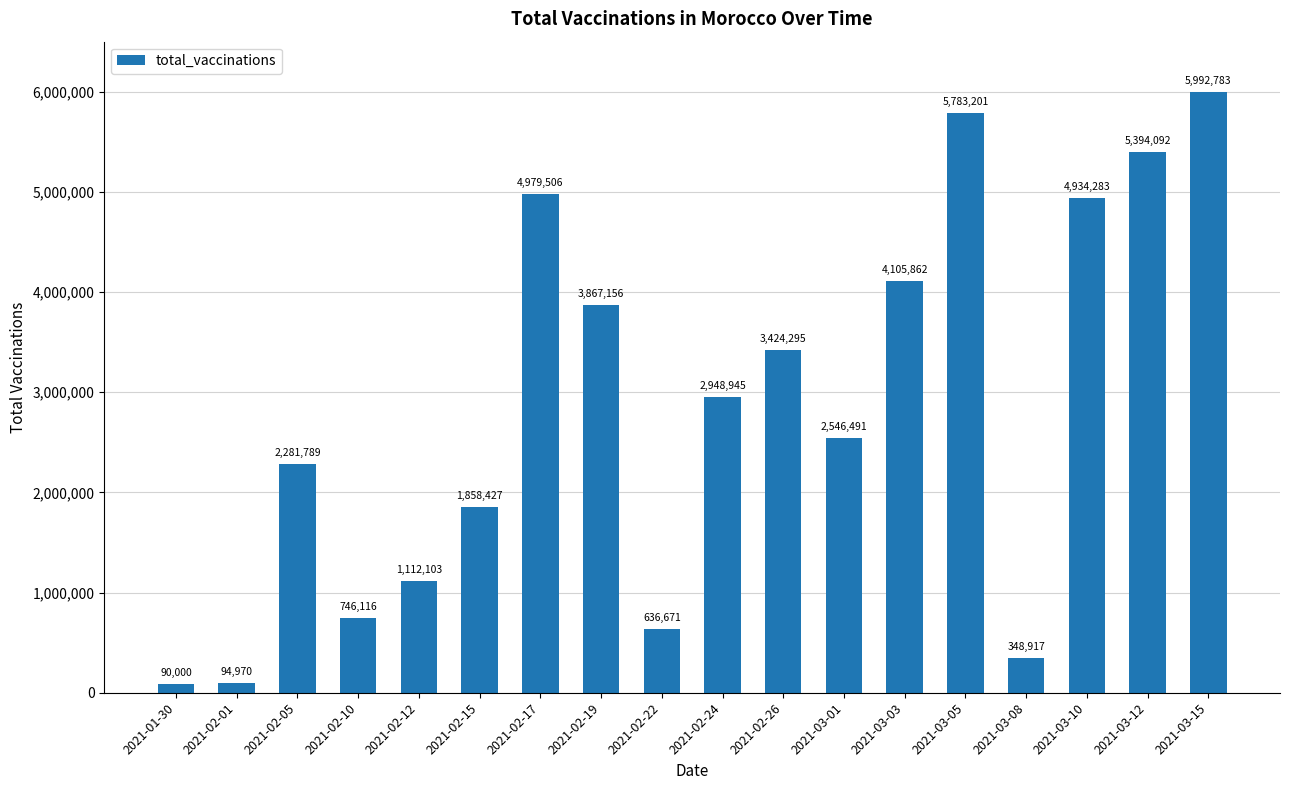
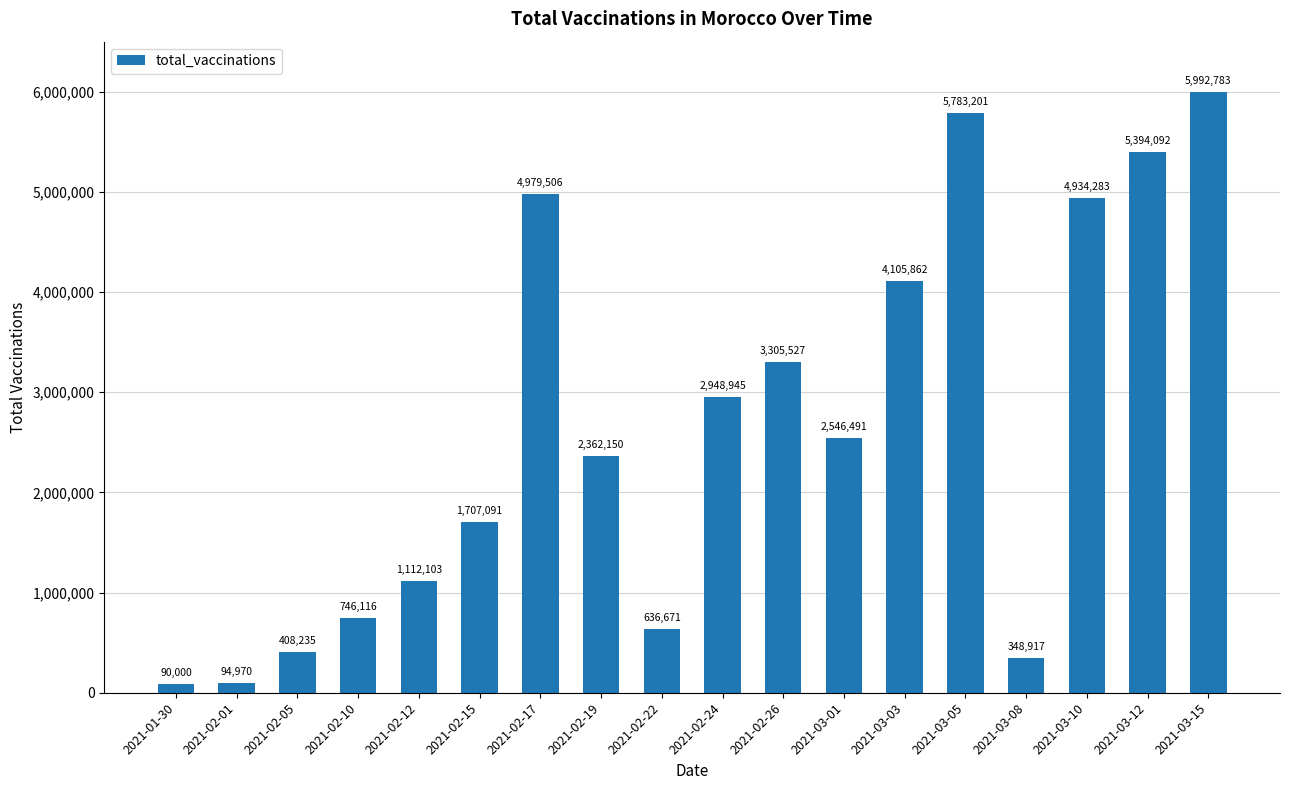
  {
    "2021-01-30": "90,000",
    "2021-02-01": "94,970",
-   "2021-02-05": "2,281,789",
+   "2021-02-05": "408,235",
    "2021-02-10": "746,116",
    "2021-02-12": "1,112,103",
-   "2021-02-15": "1,858,427",
+   "2021-02-15": "1,707,091",
    "2021-02-17": "4,979,506",
-   "2021-02-19": "3,867,156",
+   "2021-02-19": "2,362,150",
    "2021-02-22": "636,671",
    "2021-02-24": "2,948,945",
-   "2021-02-26": "3,424,295",
+   "2021-02-26": "3,305,527",
    "2021-03-01": "2,546,491",
    "2021-03-03": "4,105,862",
    "2021-03-05": "5,783,201",
    "2021-03-08": "348,917",
    "2021-03-10": "4,934,283",
    "2021-03-12": "5,394,092",
    "2021-03-15": "5,992,783"
  }
